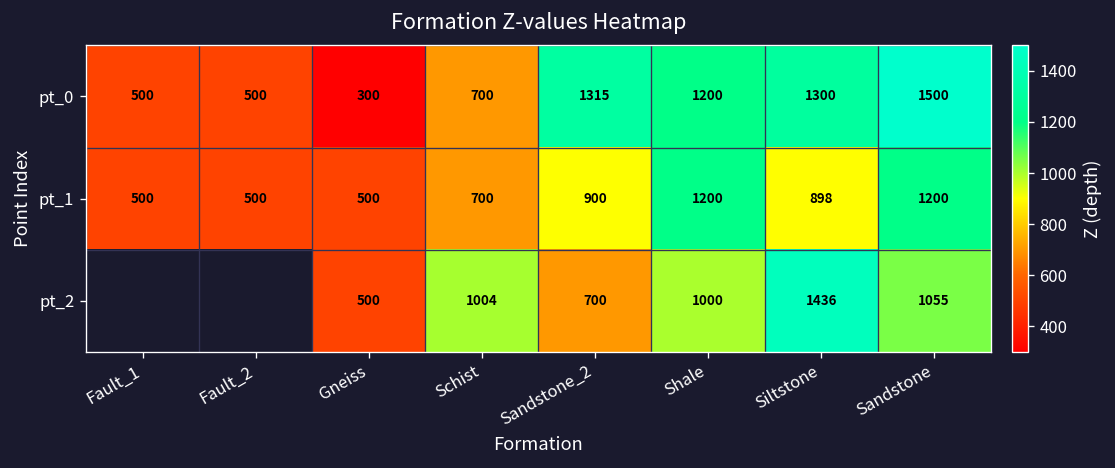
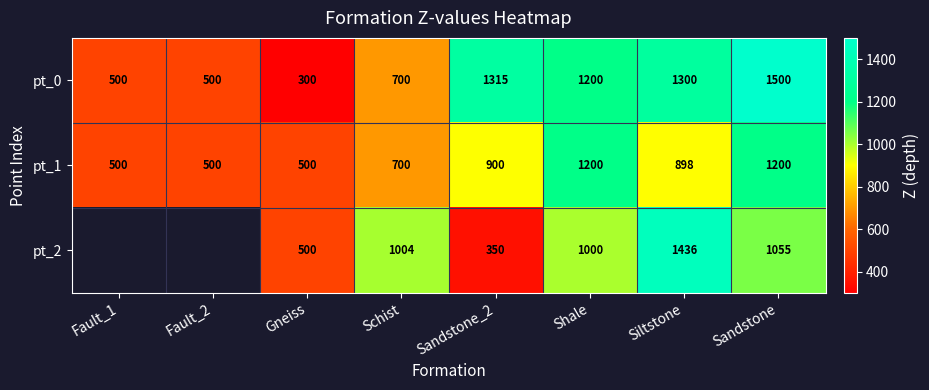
  {
    "pt_0": {
      "Fault_1": 500,
      "Fault_2": 500,
      "Gneiss": 300,
      "Schist": 700,
      "Sandstone_2": 1315,
      "Shale": 1200,
      "Siltstone": 1300,
      "Sandstone": 1500
    },
    "pt_1": {
      "Fault_1": 500,
      "Fault_2": 500,
      "Gneiss": 500,
      "Schist": 700,
      "Sandstone_2": 900,
      "Shale": 1200,
      "Siltstone": 898,
      "Sandstone": 1200
    },
    "pt_2": {
      "Gneiss": 500,
      "Schist": 1004,
-     "Sandstone_2": 700,
+     "Sandstone_2": 350,
      "Shale": 1000,
      "Siltstone": 1436,
      "Sandstone": 1055
    }
  }
